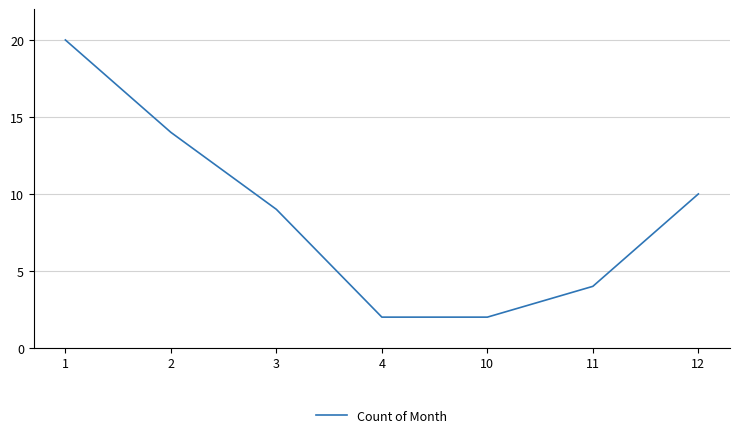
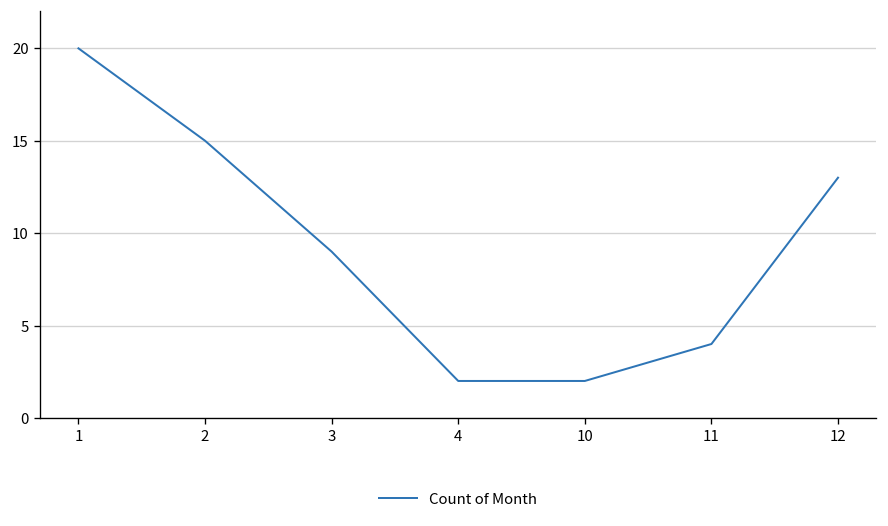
  {
    "1": 20,
-   "2": 14,
+   "2": 15,
    "3": 9,
    "4": 2,
    "10": 2,
    "11": 4,
-   "12": 10
+   "12": 13
  }
